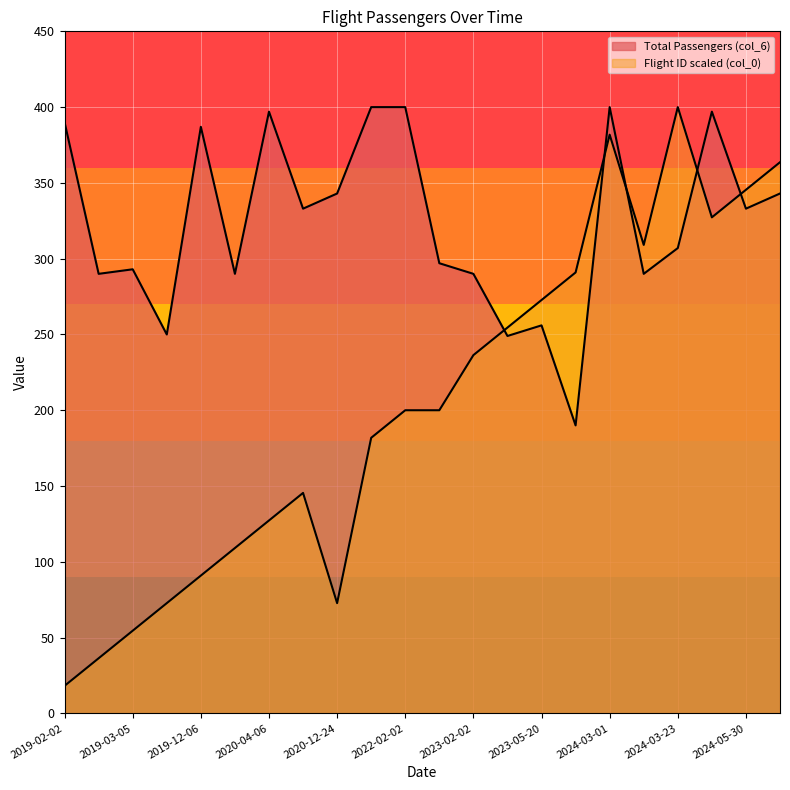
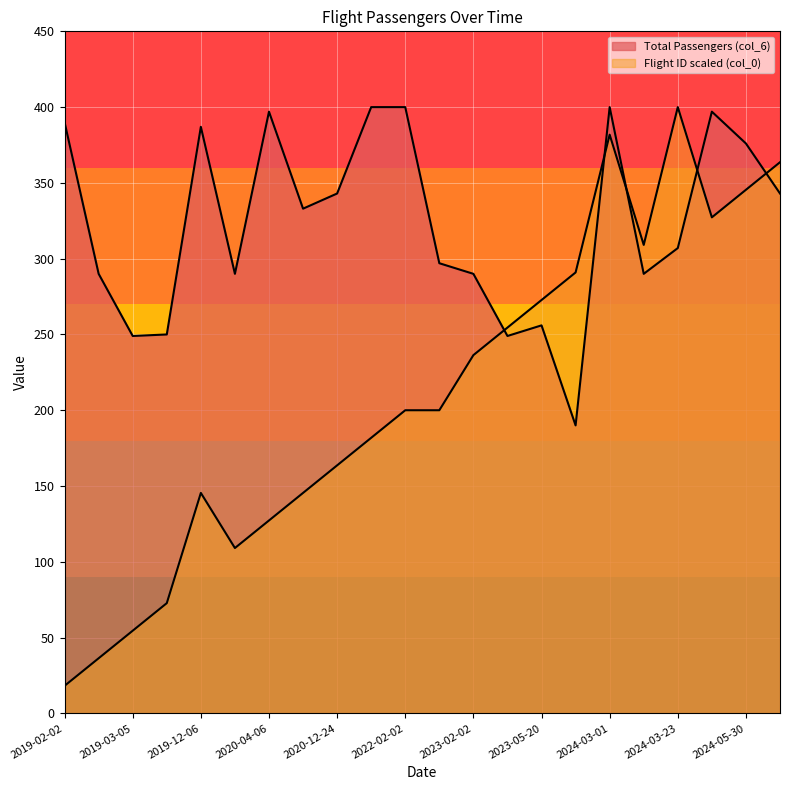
  {
    "Total Passengers (col_6)": {
-     "2019-03-05": 293,
+     "2019-03-05": 249,
      "2019-12-06": 387,
      "2020-04-06": 397,
      "2020-12-24": 343,
      "2022-02-02": 400,
      "2023-02-02": 290,
      "2023-05-20": 256,
      "2024-03-01": 400,
      "2024-03-23": 307,
-     "2024-05-30": 333
+     "2024-05-30": 376
    },
    "Flight ID scaled (col_0)": {
      "2019-03-05": 55,
-     "2019-12-06": 91,
+     "2019-12-06": 145,
      "2020-04-06": 127,
-     "2020-12-24": 73,
+     "2020-12-24": 164,
      "2022-02-02": 200,
      "2023-02-02": 236,
      "2023-05-20": 273,
      "2024-03-01": 382,
      "2024-03-23": 400,
      "2024-05-30": 345
    }
  }
